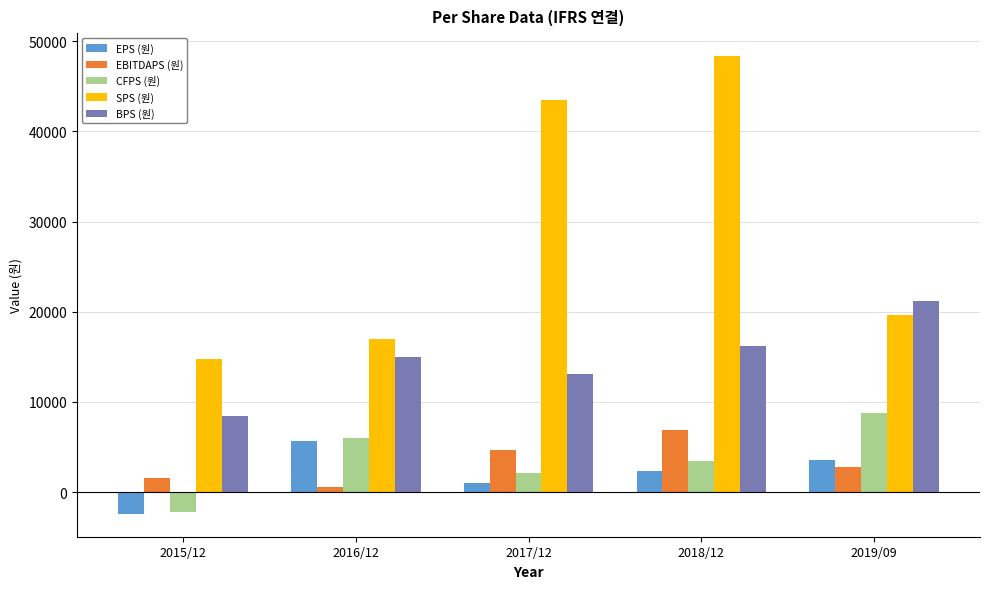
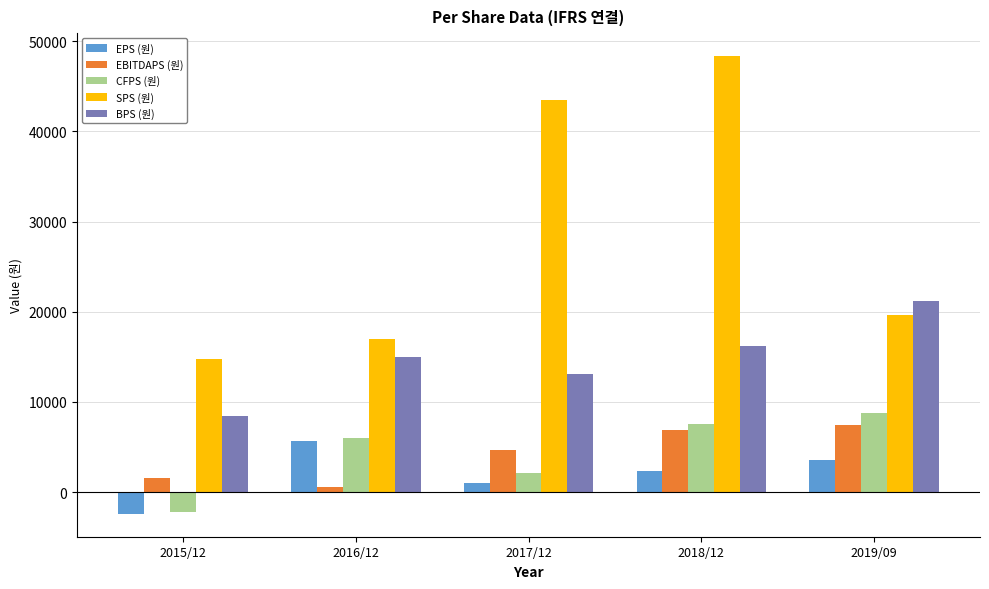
  {
    "EBITDAPS (원)": {
      "2015/12": 2000,
      "2016/12": 1000,
      "2017/12": 5000,
      "2018/12": 7000,
-     "2019/09": 3000
+     "2019/09": 7000
    },
    "CFPS (원)": {
      "2015/12": -2000,
      "2016/12": 6000,
      "2017/12": 2000,
-     "2018/12": 3000,
+     "2018/12": 8000,
      "2019/09": 9000
    },
    "SPS (원)": {
      "2015/12": 15000,
      "2016/12": 17000,
      "2017/12": 44000,
      "2018/12": 48000,
      "2019/09": 20000
    }
  }
